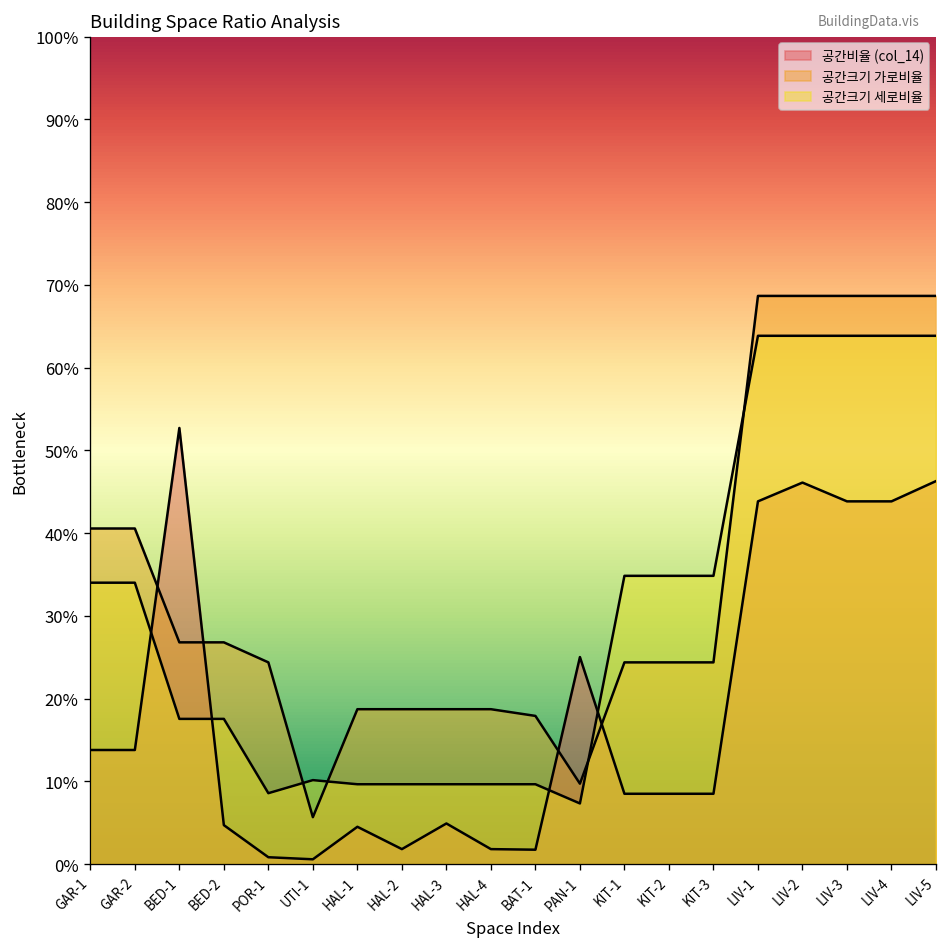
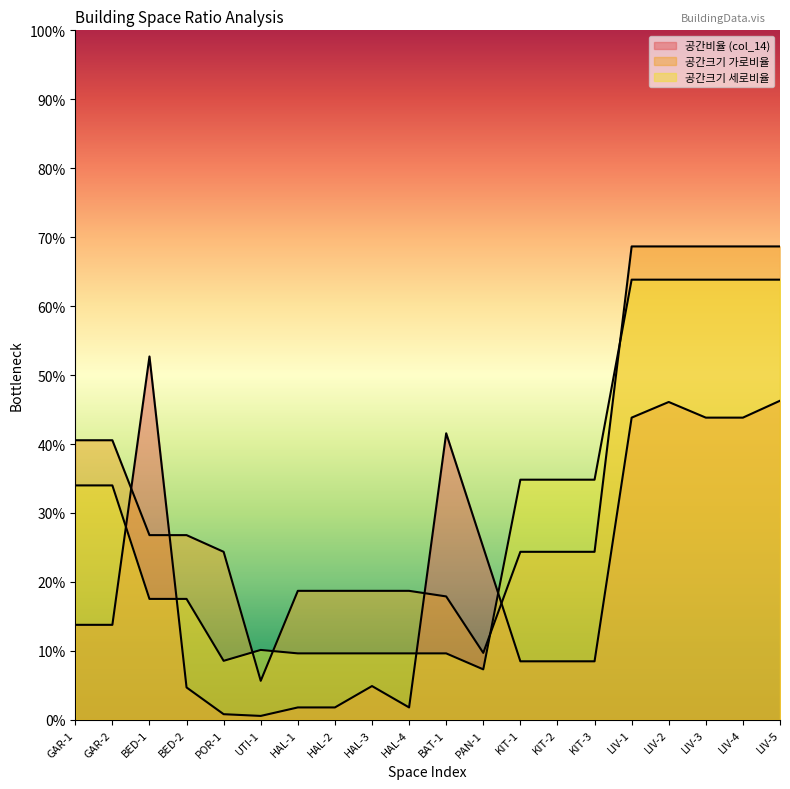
  {
    "공간비율 (col_14)": {
      "GAR-1": "14%",
      "GAR-2": "14%",
      "BED-1": "53%",
      "BED-2": "5%",
      "POR-1": "1%",
      "UTI-1": "1%",
-     "HAL-1": "5%",
+     "HAL-1": "2%",
      "HAL-2": "2%",
      "HAL-3": "5%",
      "HAL-4": "2%",
-     "BAT-1": "2%",
+     "BAT-1": "42%",
      "PAN-1": "25%",
      "KIT-1": "8%",
      "KIT-2": "8%",
      "KIT-3": "8%",
      "LIV-1": "44%",
      "LIV-2": "46%",
      "LIV-3": "44%",
      "LIV-4": "44%",
      "LIV-5": "46%"
    }
  }
